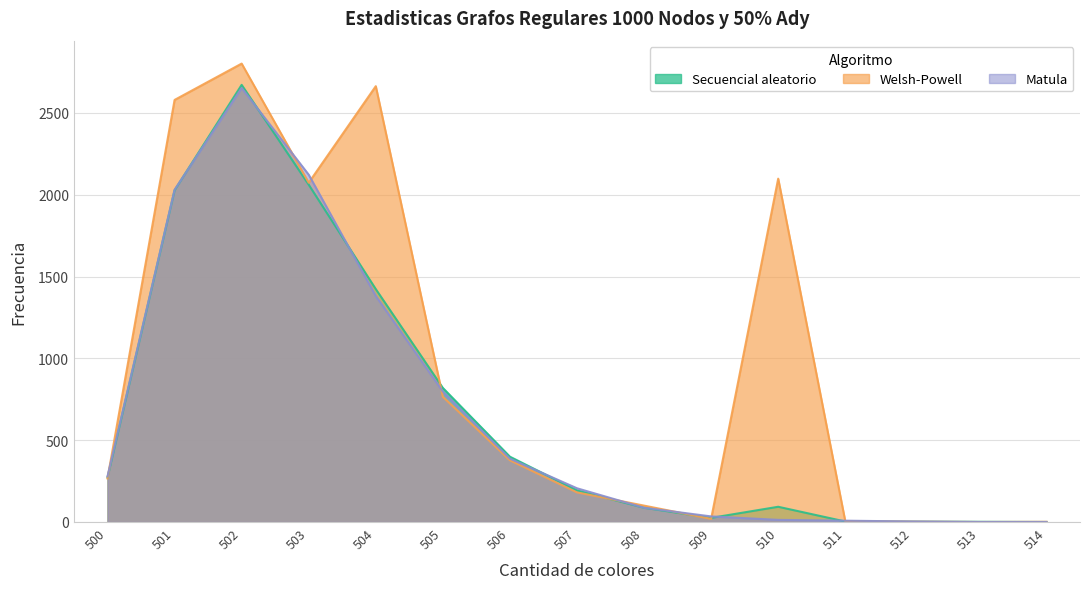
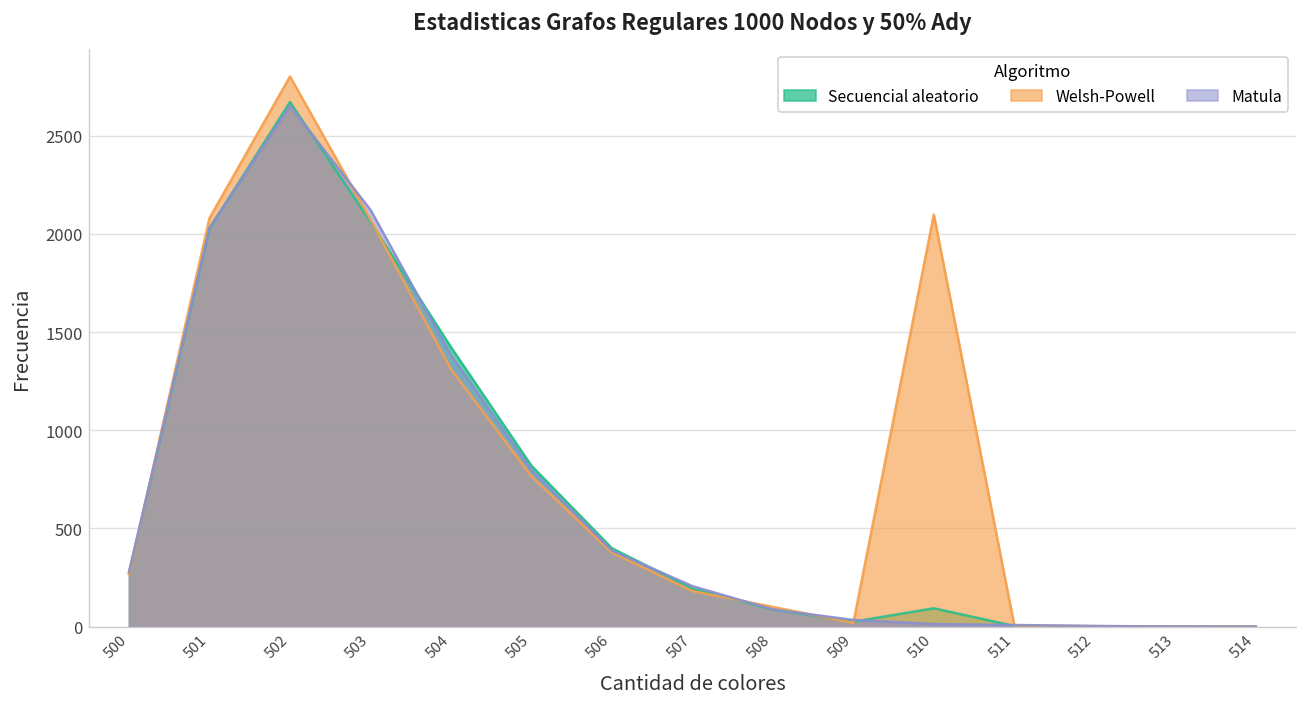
  {
    "Secuencial aleatorio": {
      "502": 2670,
      "504": 1420,
      "505": 820,
      "510": 90
    },
    "Welsh-Powell": {
-     "501": 2580,
+     "501": 2080,
      "502": 2800,
-     "504": 2660,
+     "504": 1310,
      "505": 770,
      "510": 2100
    },
    "Matula": {
      "502": 2650,
      "503": 2120,
      "504": 1380,
      "505": 800,
      "510": 10
    }
  }
